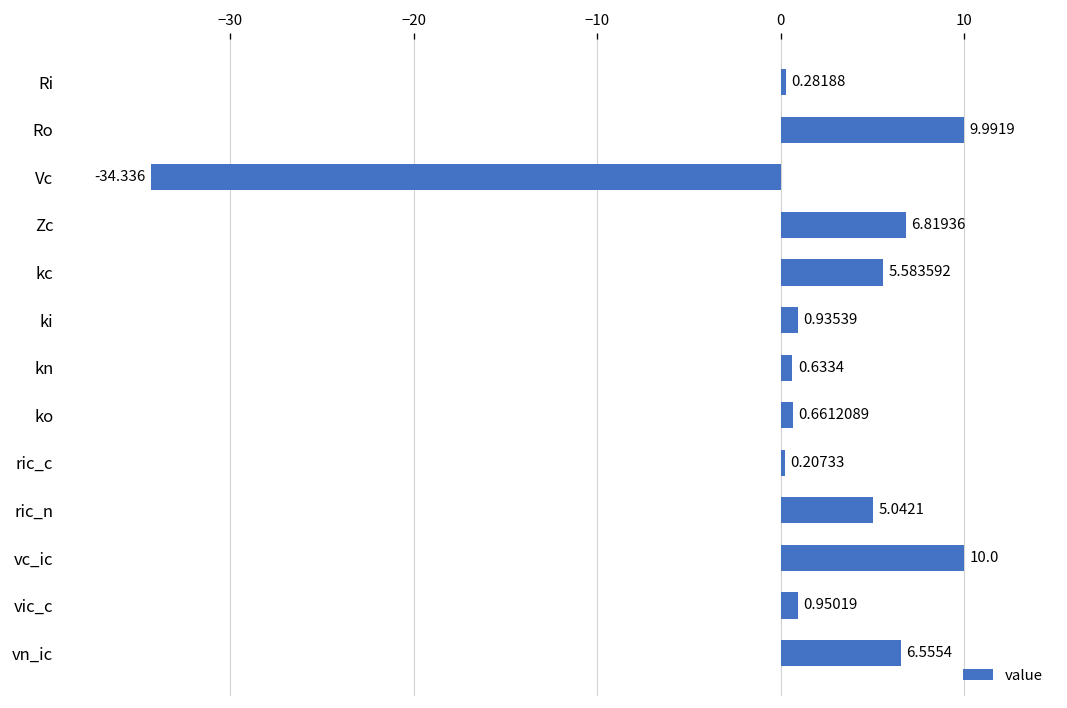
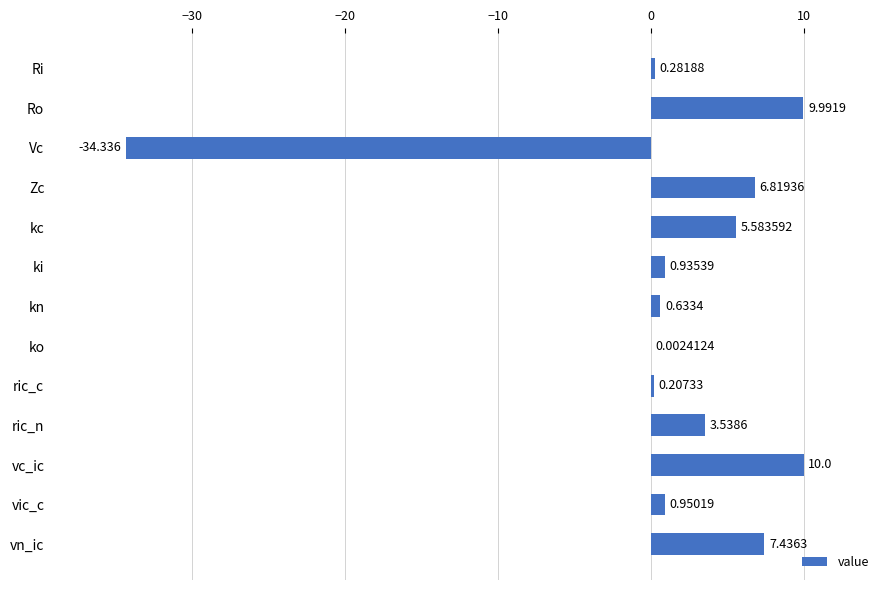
  {
    "Ri": 0.28188,
    "Ro": 9.9919,
    "Vc": -34.336,
    "Zc": 6.81936,
    "kc": 5.583592,
    "ki": 0.93539,
    "kn": 0.6334,
-   "ko": 0.6612089,
+   "ko": 0.0024124,
    "ric_c": 0.20733,
-   "ric_n": 5.0421,
+   "ric_n": 3.5386,
    "vc_ic": 10.0,
    "vic_c": 0.95019,
-   "vn_ic": 6.5554
+   "vn_ic": 7.4363
  }
